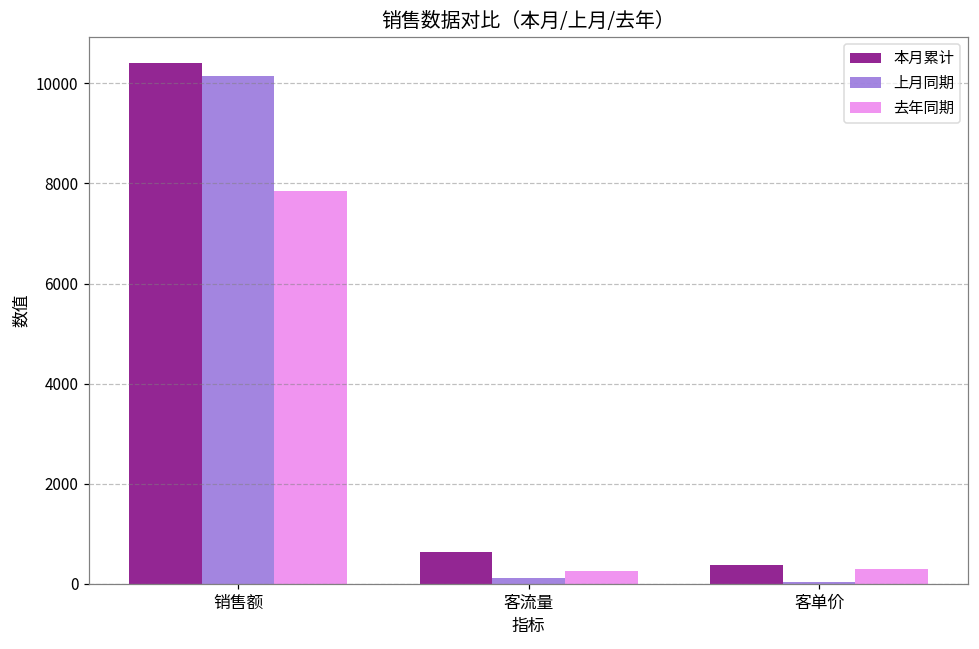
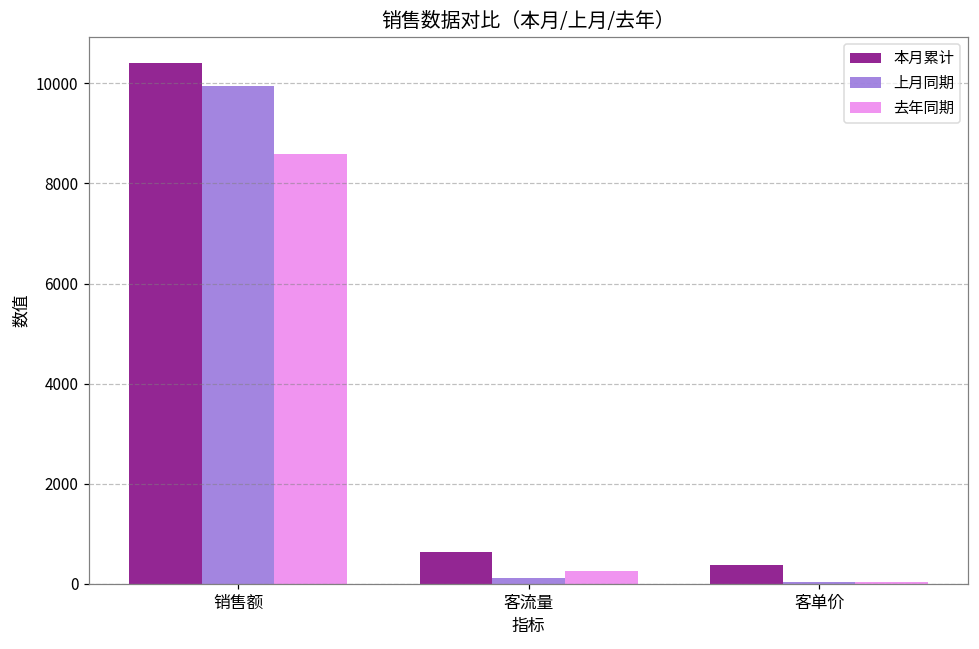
  {
    "本月累计": {
      "销售额": 10400,
      "客流量": 600,
      "客单价": 400
    },
    "上月同期": {
-     "销售额": 10100,
+     "销售额": 9900,
      "客流量": 100
    },
    "去年同期": {
-     "销售额": 7800,
+     "销售额": 8600,
      "客流量": 300,
-     "客单价": 300
+     "客单价": 0
    }
  }
